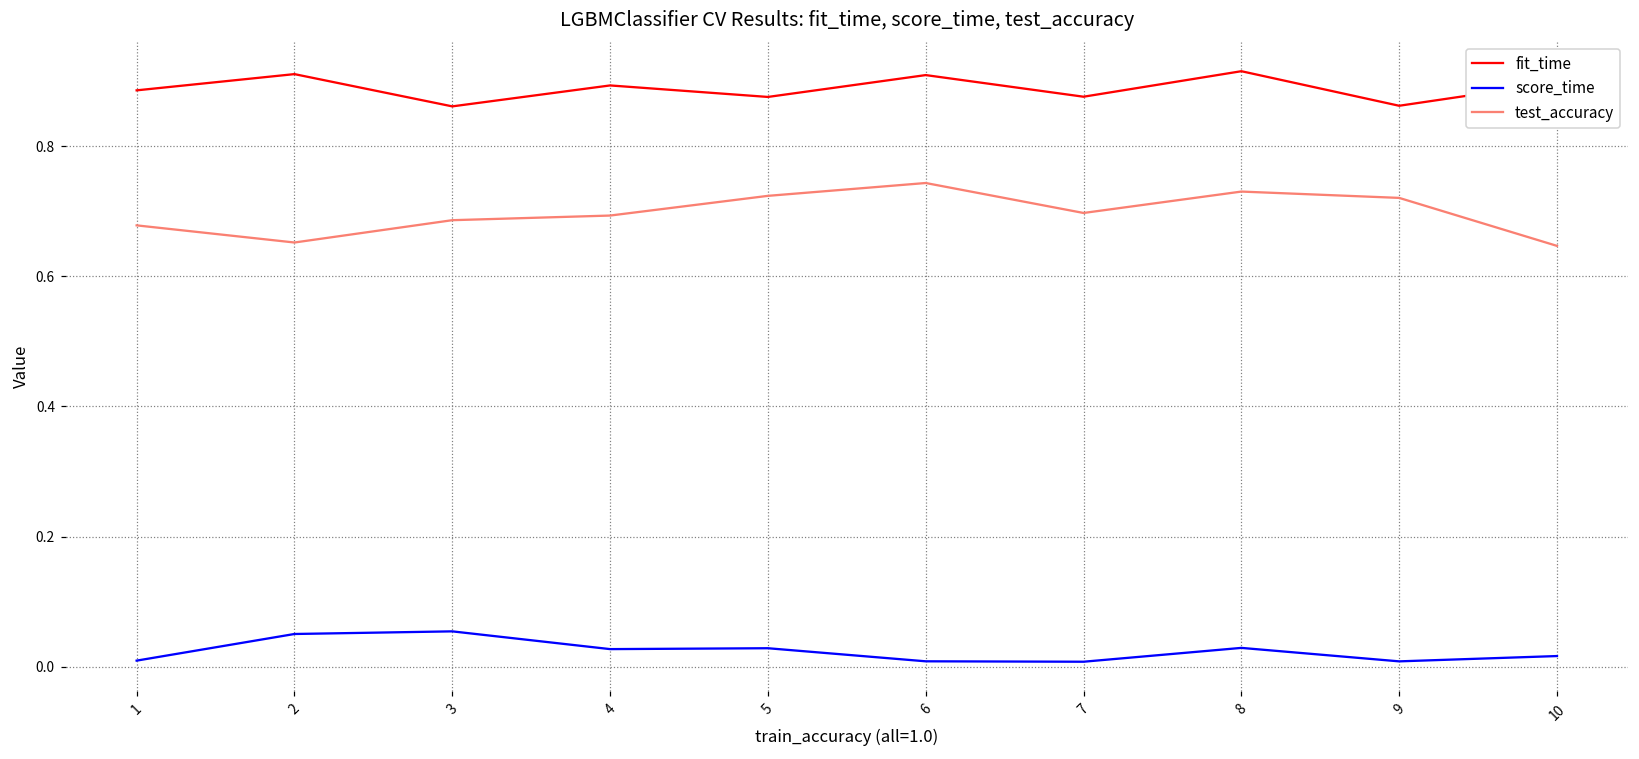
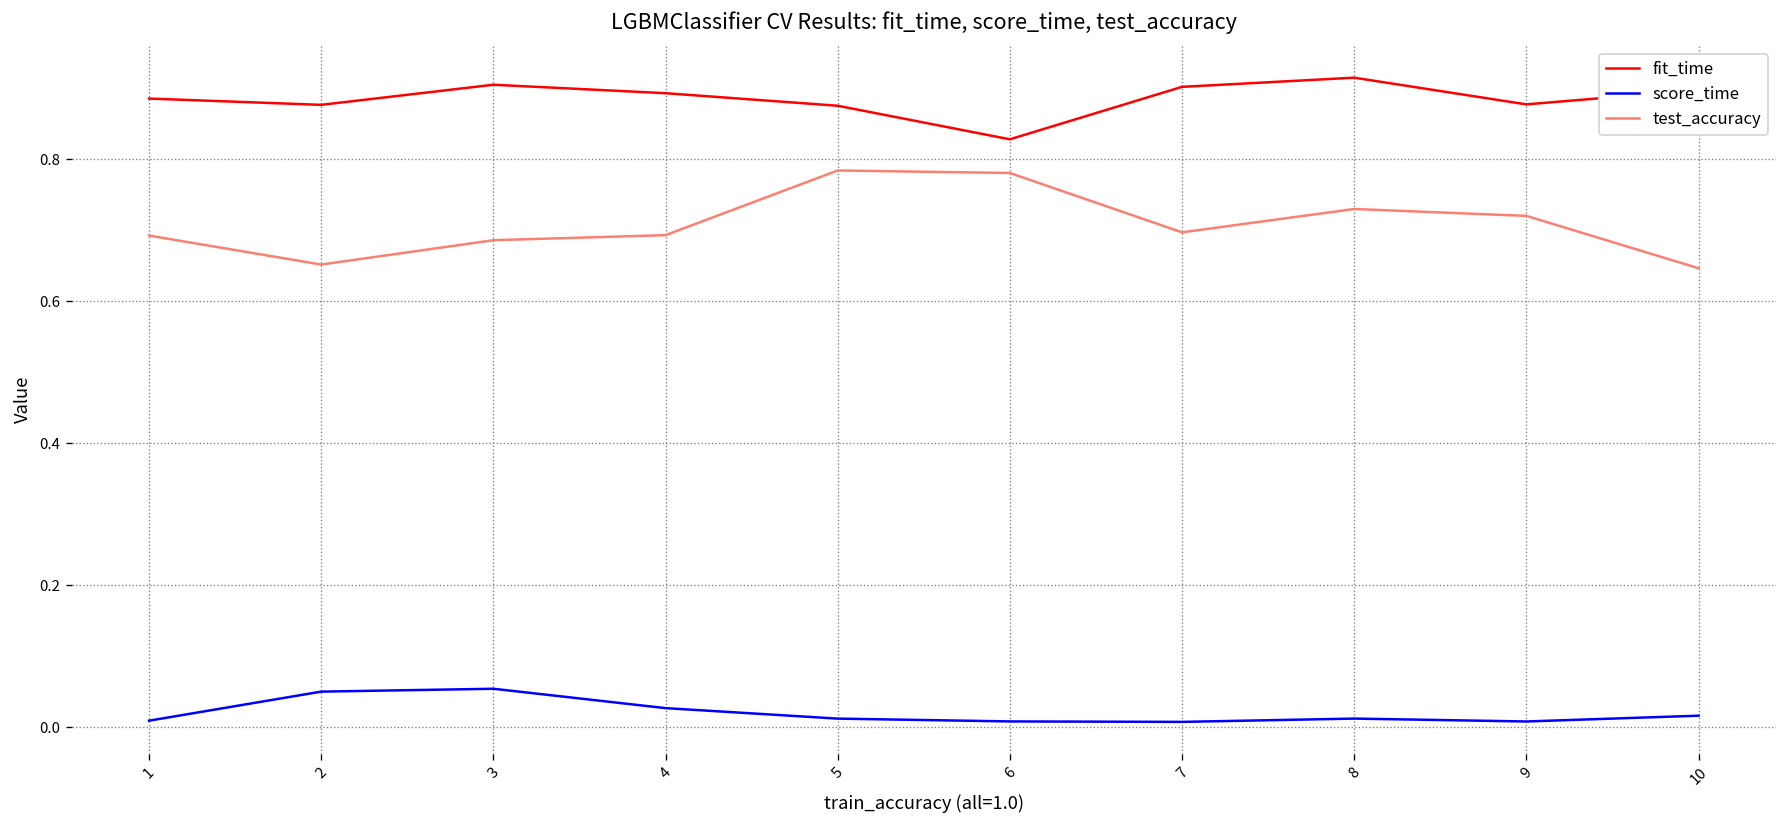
  {
    "fit_time": {
      "1": 0.89,
-     "2": 0.91,
-     "3": 0.86,
+     "2": 0.88,
+     "3": 0.91,
      "4": 0.89,
      "5": 0.88,
-     "6": 0.91,
-     "7": 0.88,
+     "6": 0.83,
+     "7": 0.90,
      "8": 0.92,
-     "9": 0.86
+     "9": 0.88
    },
    "score_time": {
      "1": 0.01,
      "2": 0.05,
      "3": 0.05,
      "4": 0.03,
-     "5": 0.03,
+     "5": 0.01,
      "6": 0.01,
      "7": 0.01,
-     "8": 0.03,
+     "8": 0.01,
      "9": 0.01,
      "10": 0.02
    },
    "test_accuracy": {
-     "1": 0.68,
+     "1": 0.69,
      "2": 0.65,
      "3": 0.69,
      "4": 0.69,
-     "5": 0.72,
-     "6": 0.74,
+     "5": 0.78,
+     "6": 0.78,
      "7": 0.70,
      "8": 0.73,
      "9": 0.72,
      "10": 0.65
    }
  }
